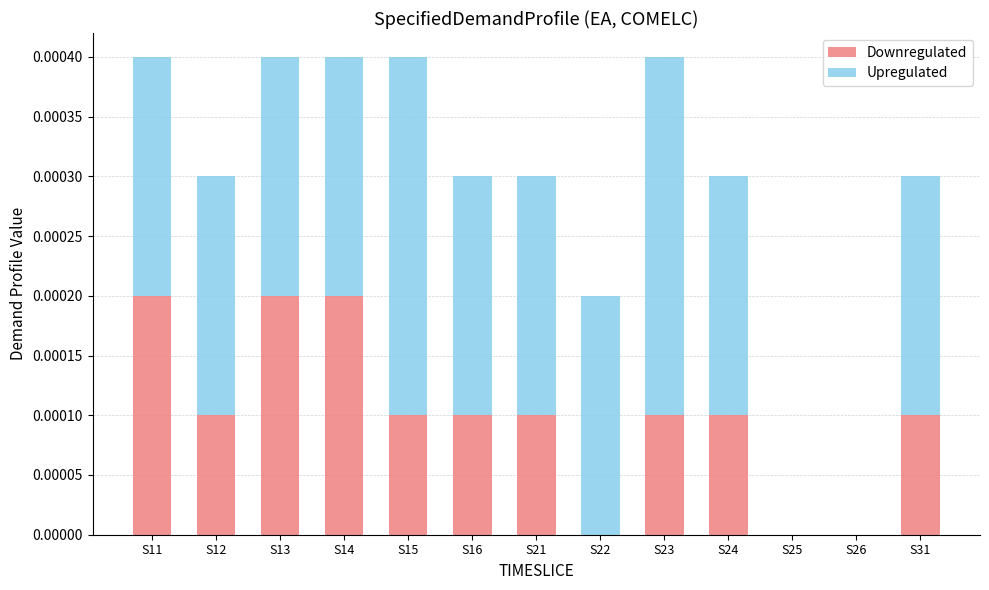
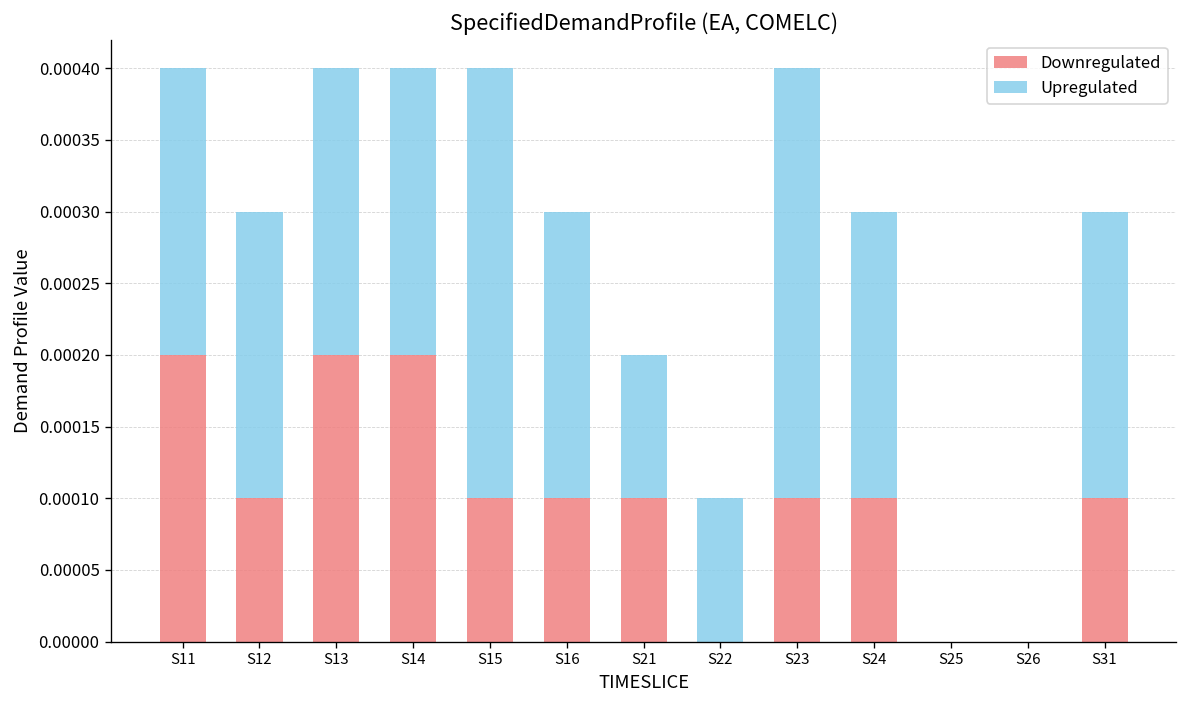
  {
    "Downregulated": {
      "S11": 0.0002,
      "S12": 0.0001,
      "S13": 0.0002,
      "S14": 0.0002,
      "S15": 0.0001,
      "S16": 0.0001,
      "S21": 0.0001,
      "S22": 0.0000,
      "S23": 0.0001,
      "S24": 0.0001,
      "S25": 0.0000,
      "S26": 0.0000,
      "S31": 0.0001
    },
    "Upregulated": {
      "S11": 0.0002,
      "S12": 0.0002,
      "S13": 0.0002,
      "S14": 0.0002,
      "S15": 0.0003,
      "S16": 0.0002,
-     "S21": 0.0002,
-     "S22": 0.0002,
+     "S21": 0.0001,
+     "S22": 0.0001,
      "S23": 0.0003,
      "S24": 0.0002,
      "S25": 0.0000,
      "S26": 0.0000,
      "S31": 0.0002
    }
  }
